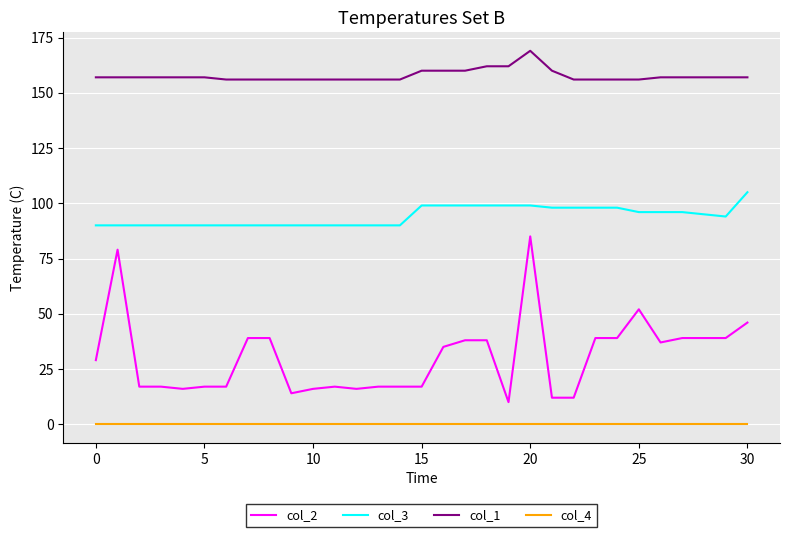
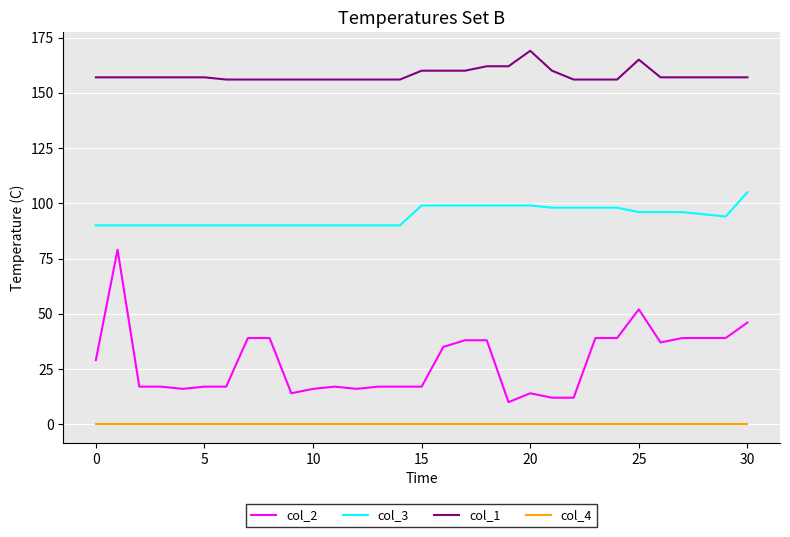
  {
    "col_2": {
      "0": 29,
      "5": 17,
      "10": 16,
      "15": 17,
-     "20": 85,
+     "20": 14,
      "25": 52,
      "30": 46
    },
    "col_3": {
      "0": 90,
      "5": 90,
      "10": 90,
      "15": 99,
      "20": 99,
      "25": 96,
      "30": 105
    },
    "col_1": {
      "0": 157,
      "5": 157,
      "10": 156,
      "15": 160,
      "20": 169,
-     "25": 156,
+     "25": 165,
      "30": 157
    },
    "col_4": {
      "0": 0,
      "5": 0,
      "10": 0,
      "15": 0,
      "20": 0,
      "25": 0,
      "30": 0
    }
  }
